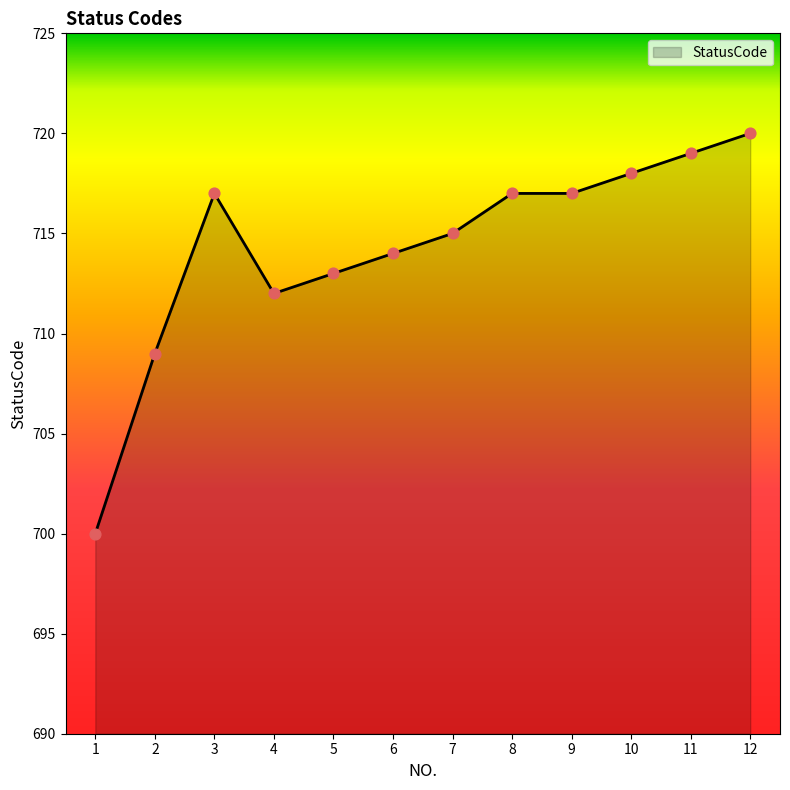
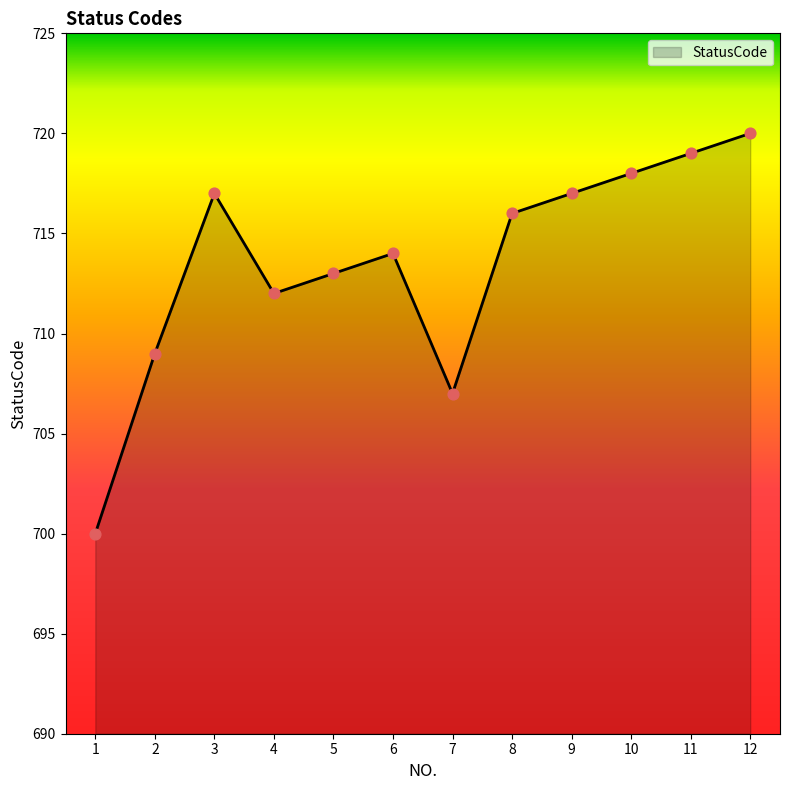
  {
    "1": 700,
    "2": 709,
    "3": 717,
    "4": 712,
    "5": 713,
    "6": 714,
-   "7": 715,
-   "8": 717,
+   "7": 707,
+   "8": 716,
    "9": 717,
    "10": 718,
    "11": 719,
    "12": 720
  }
